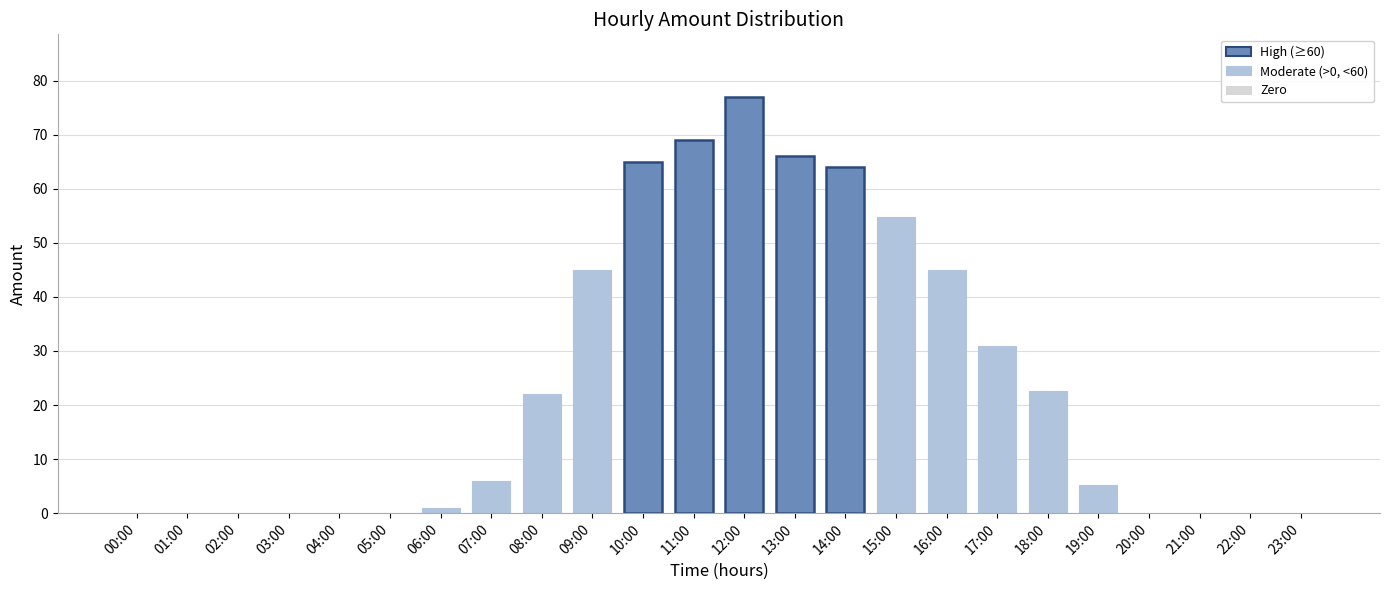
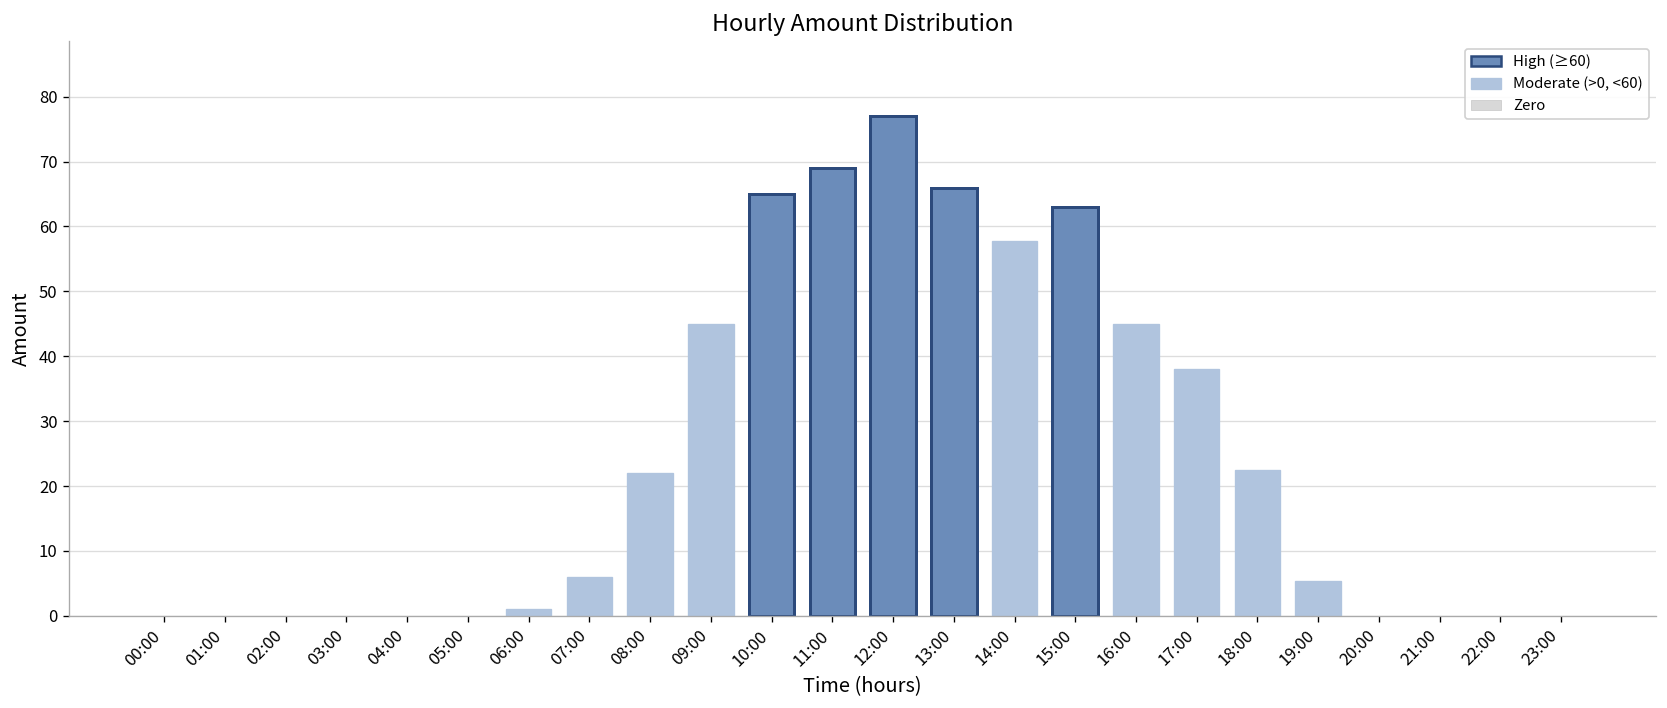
  {
    "00:00": 0,
    "01:00": 0,
    "02:00": 0,
    "03:00": 0,
    "04:00": 0,
    "05:00": 0,
    "06:00": 1,
    "07:00": 6,
    "08:00": 22,
    "09:00": 45,
    "10:00": 65,
    "11:00": 69,
    "12:00": 77,
    "13:00": 66,
-   "14:00": 64,
-   "15:00": 55,
+   "14:00": 58,
+   "15:00": 63,
    "16:00": 45,
-   "17:00": 31,
+   "17:00": 38,
    "18:00": 23,
    "19:00": 5,
    "20:00": 0,
    "21:00": 0,
    "22:00": 0,
    "23:00": 0
  }
